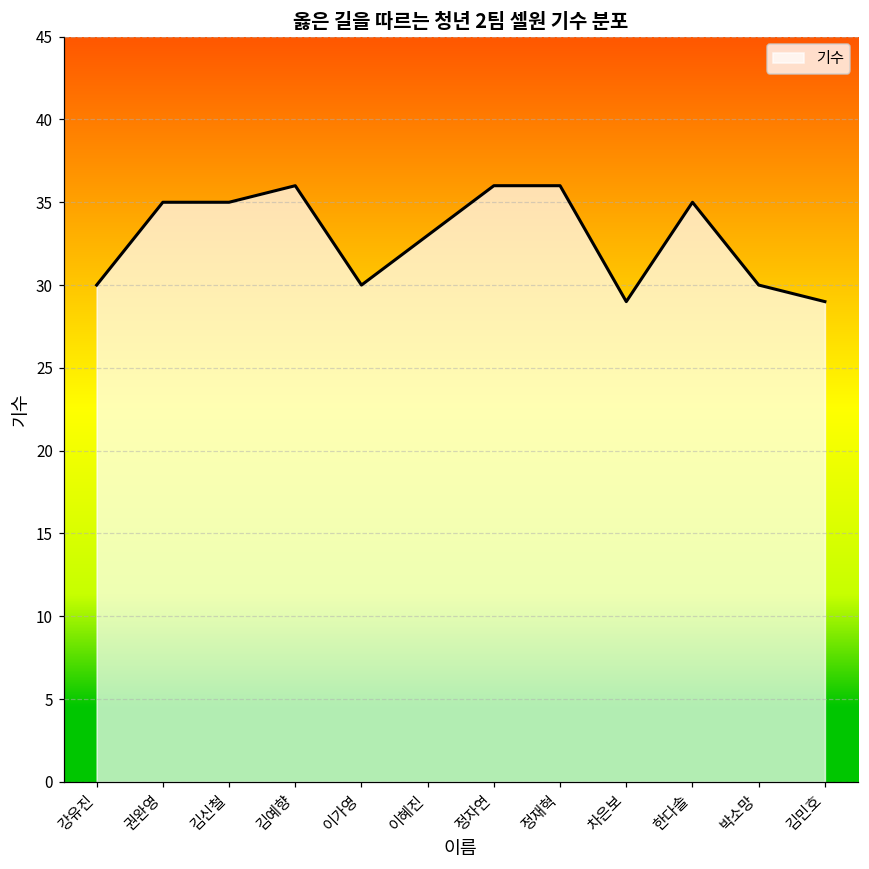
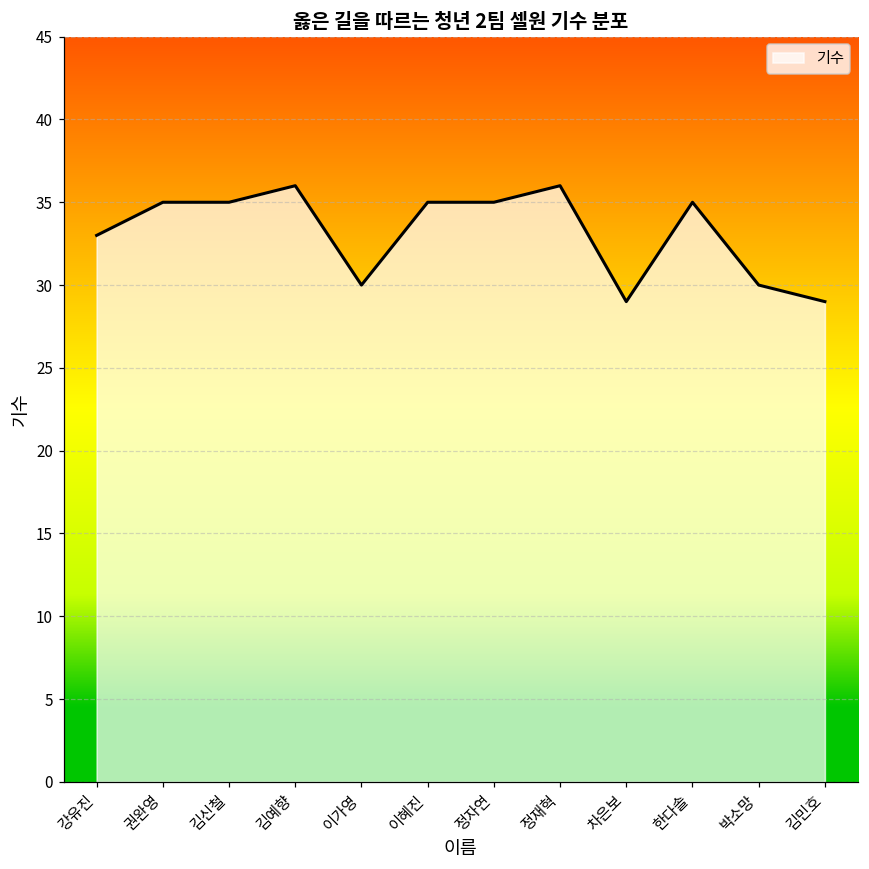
  {
-   "강유진": 30,
+   "강유진": 33,
    "권완영": 35,
    "김신철": 35,
    "김예향": 36,
    "이가영": 30,
-   "이혜진": 33,
-   "정자연": 36,
+   "이혜진": 35,
+   "정자연": 35,
    "정재혁": 36,
    "차은보": 29,
    "한다솔": 35,
    "박소망": 30,
    "김민호": 29
  }
